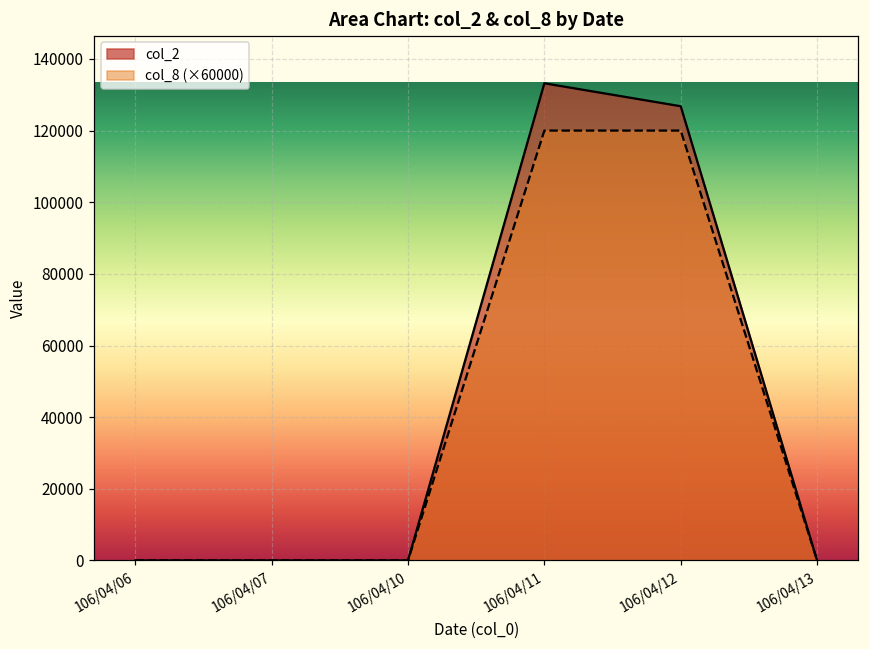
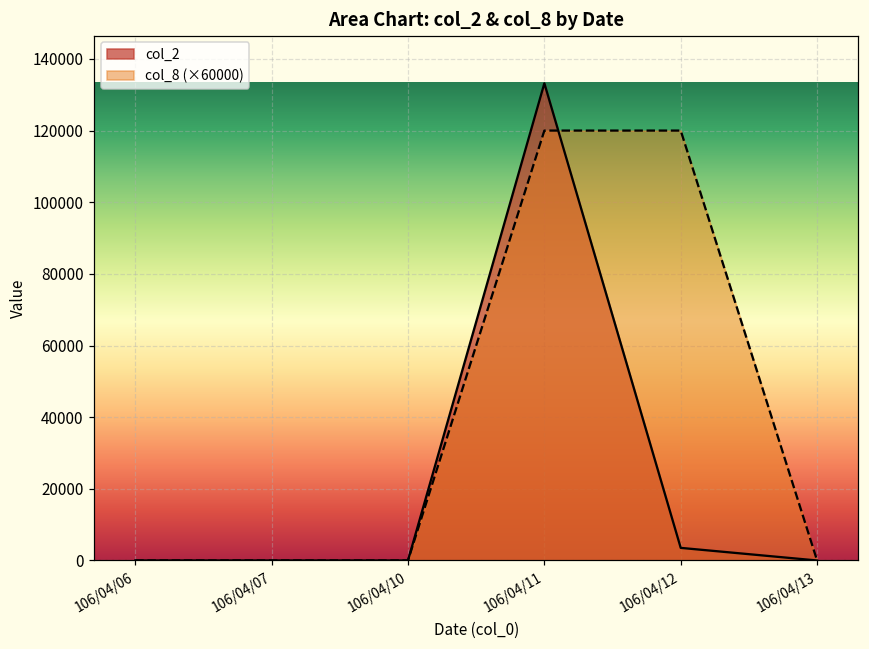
  {
    "col_2": {
      "106/04/11": 133000,
-     "106/04/12": 127000
+     "106/04/12": 4000
    },
    "col_8 (×60000)": {
      "106/04/11": 120000,
      "106/04/12": 120000
    }
  }
